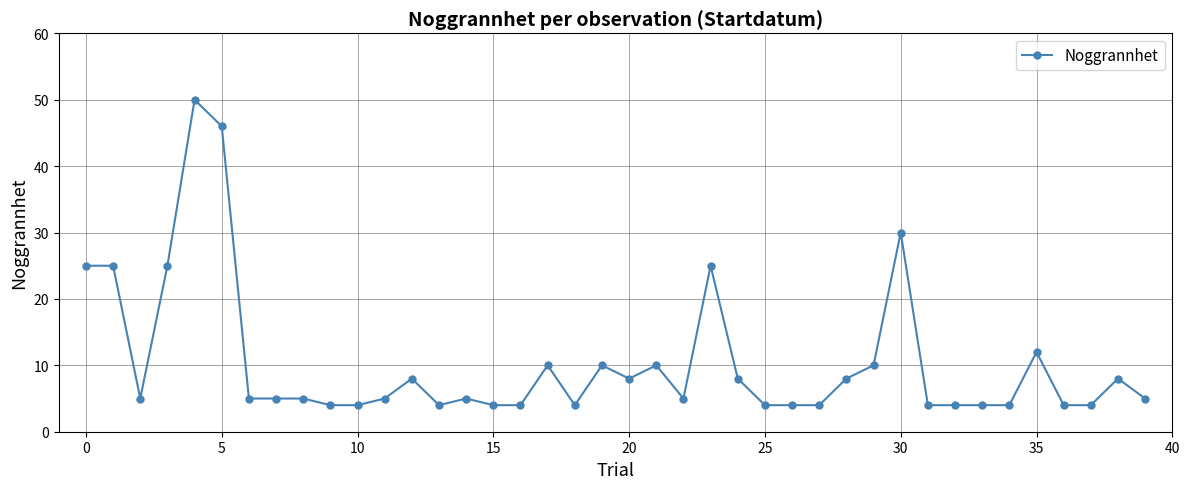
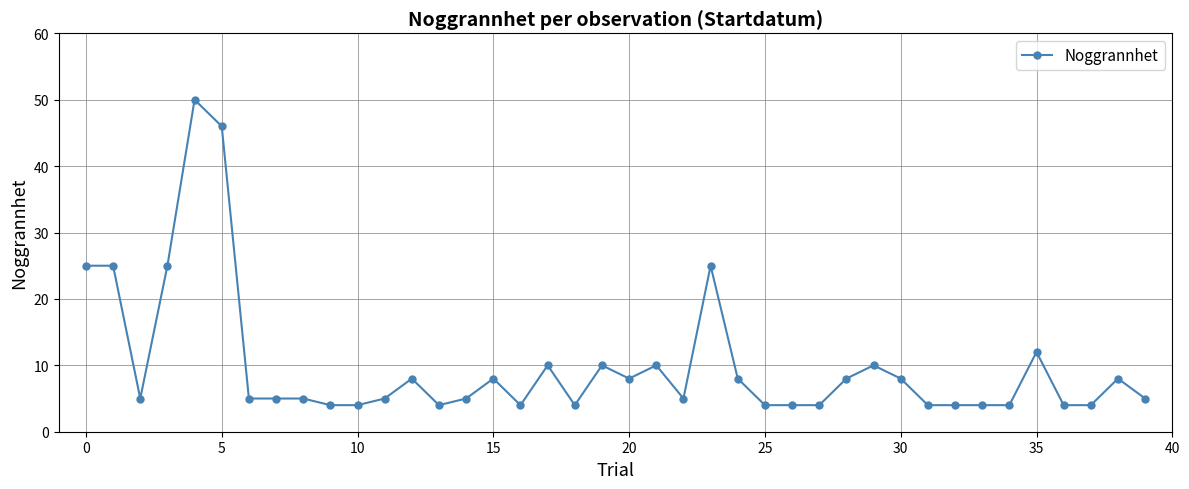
  {
    "0": 25,
    "5": 46,
    "10": 4,
-   "15": 4,
+   "15": 8,
    "20": 8,
    "25": 4,
-   "30": 30,
+   "30": 8,
    "35": 12
  }
